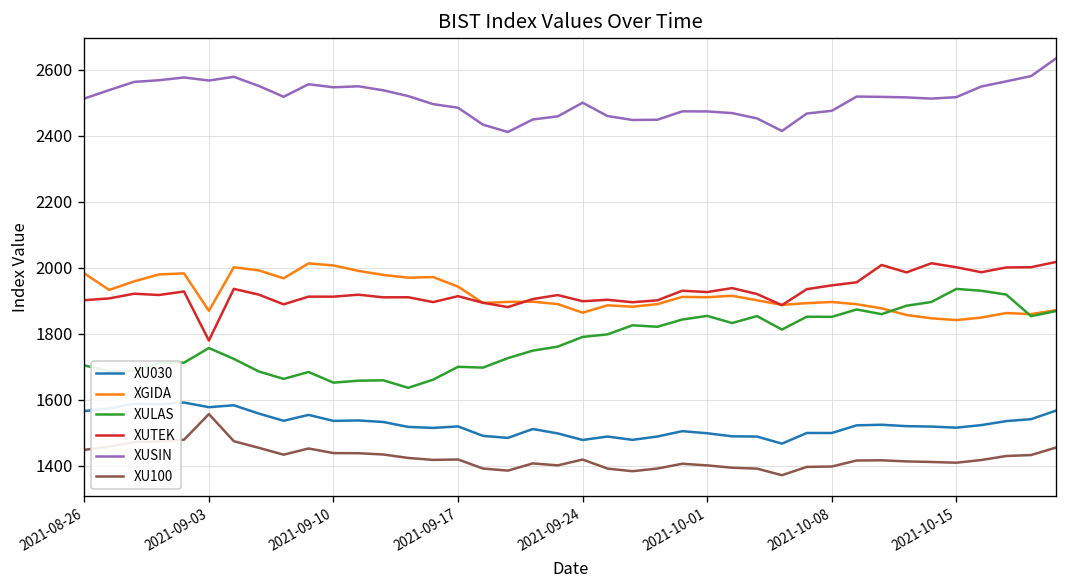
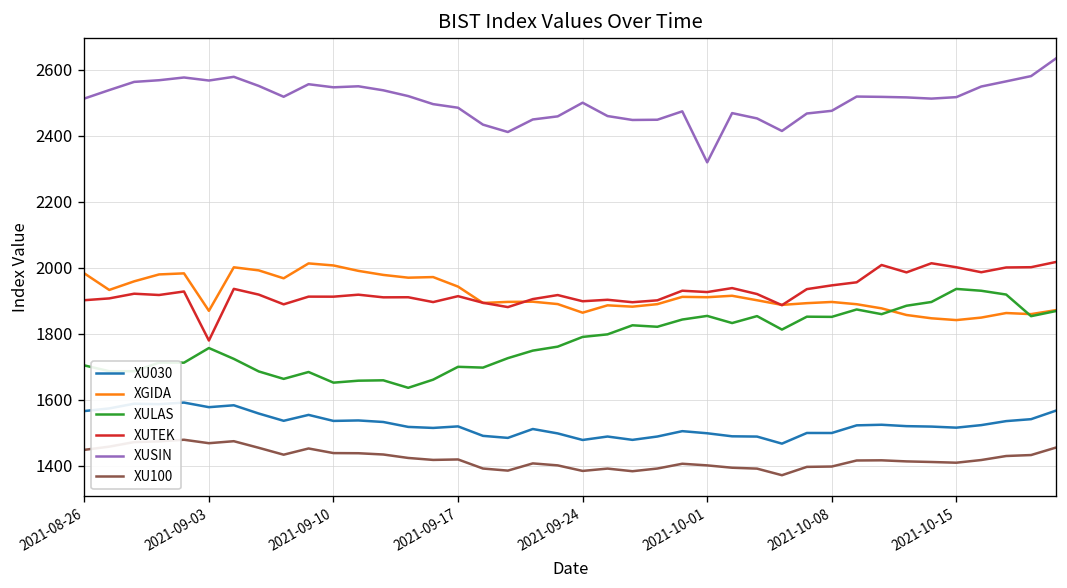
  {
    "XU030": {
      "2021-08-26": 1570,
      "2021-09-03": 1580,
      "2021-09-10": 1540,
      "2021-09-17": 1520,
      "2021-09-24": 1480,
      "2021-10-01": 1500,
      "2021-10-08": 1500,
      "2021-10-15": 1520
    },
    "XGIDA": {
      "2021-08-26": 1980,
      "2021-09-03": 1870,
      "2021-09-10": 2010,
      "2021-09-17": 1940,
      "2021-09-24": 1860,
      "2021-10-01": 1910,
      "2021-10-08": 1900,
      "2021-10-15": 1840
    },
    "XULAS": {
      "2021-08-26": 1700,
      "2021-09-03": 1760,
      "2021-09-10": 1650,
      "2021-09-17": 1700,
      "2021-09-24": 1790,
      "2021-10-01": 1850,
      "2021-10-08": 1850,
      "2021-10-15": 1940
    },
    "XUTEK": {
      "2021-08-26": 1900,
      "2021-09-03": 1780,
      "2021-09-10": 1910,
      "2021-09-17": 1910,
      "2021-09-24": 1900,
      "2021-10-01": 1930,
      "2021-10-08": 1950,
      "2021-10-15": 2000
    },
    "XUSIN": {
      "2021-08-26": 2510,
      "2021-09-03": 2570,
      "2021-09-10": 2550,
      "2021-09-17": 2480,
      "2021-09-24": 2500,
-     "2021-10-01": 2470,
+     "2021-10-01": 2320,
      "2021-10-08": 2480,
      "2021-10-15": 2520
    },
    "XU100": {
      "2021-08-26": 1450,
-     "2021-09-03": 1560,
+     "2021-09-03": 1470,
      "2021-09-10": 1440,
      "2021-09-17": 1420,
-     "2021-09-24": 1420,
+     "2021-09-24": 1380,
      "2021-10-01": 1400,
      "2021-10-08": 1400,
      "2021-10-15": 1410
    }
  }
